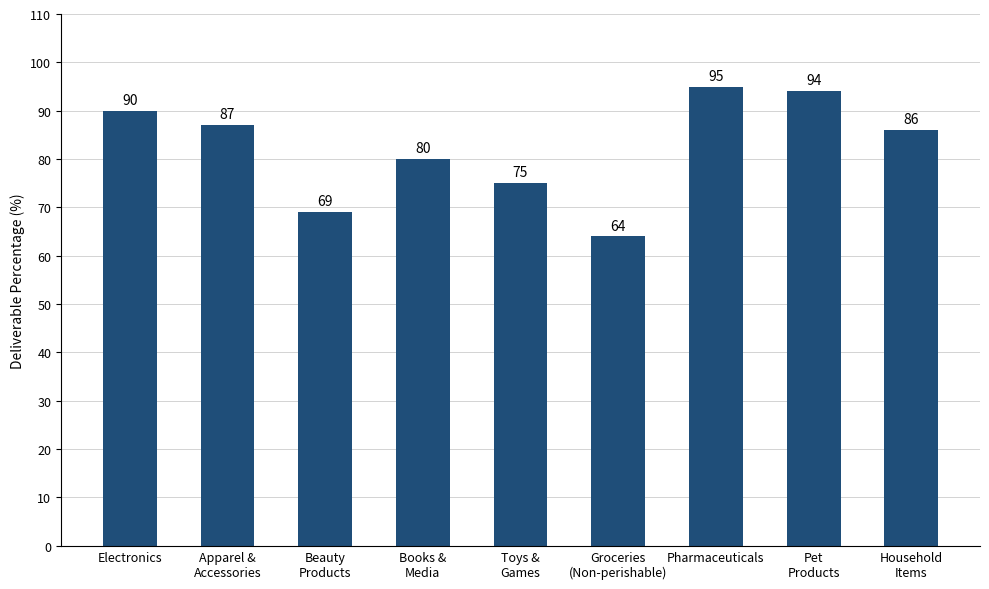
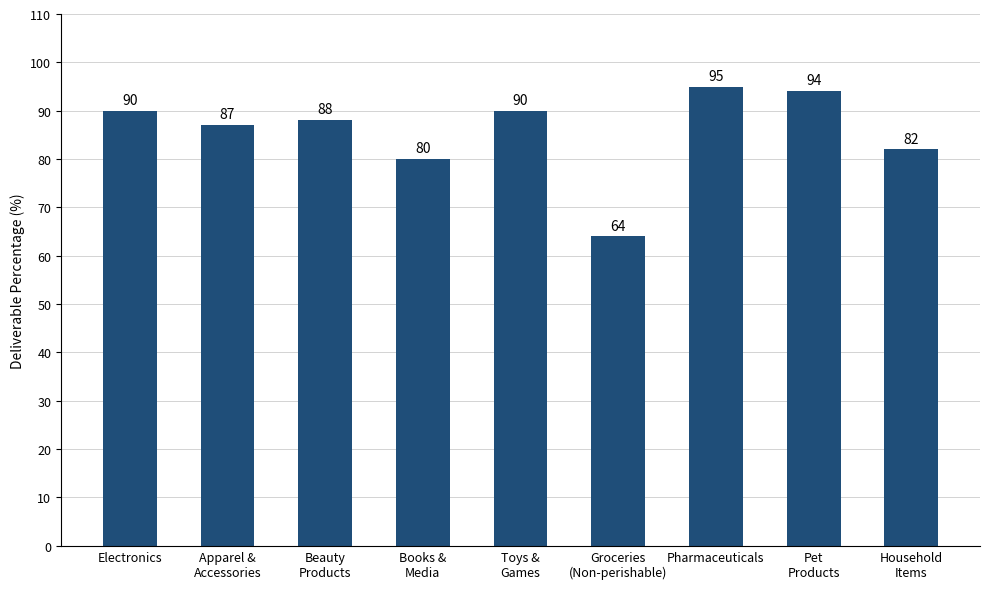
  {
    "Electronics": 90,
    "Apparel & Accessories": 87,
-   "Beauty Products": 69,
+   "Beauty Products": 88,
    "Books & Media": 80,
-   "Toys & Games": 75,
+   "Toys & Games": 90,
    "Groceries (Non-perishable)": 64,
    "Pharmaceuticals": 95,
    "Pet Products": 94,
-   "Household Items": 86
+   "Household Items": 82
  }
